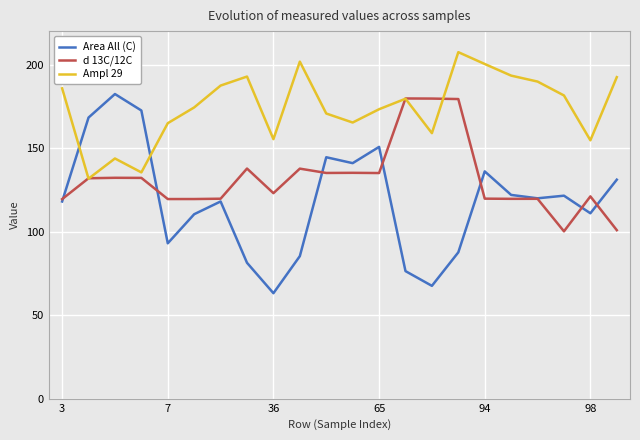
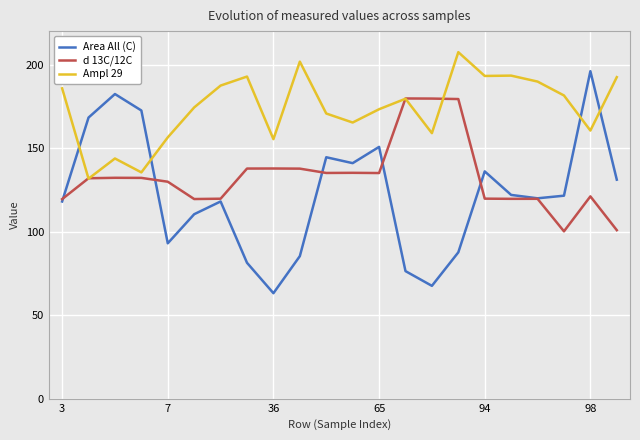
  {
    "Area All (C)": {
      "7": 93,
      "36": 63,
      "65": 151,
      "94": 136,
-     "98": 111
+     "98": 196
    },
    "d 13C/12C": {
-     "7": 119,
-     "36": 123,
+     "7": 130,
+     "36": 138,
      "65": 135,
      "94": 120,
      "98": 121
    },
    "Ampl 29": {
      "3": 186,
-     "7": 165,
+     "7": 156,
      "36": 155,
      "65": 173,
-     "94": 200,
-     "98": 155
+     "94": 193,
+     "98": 160
    }
  }
